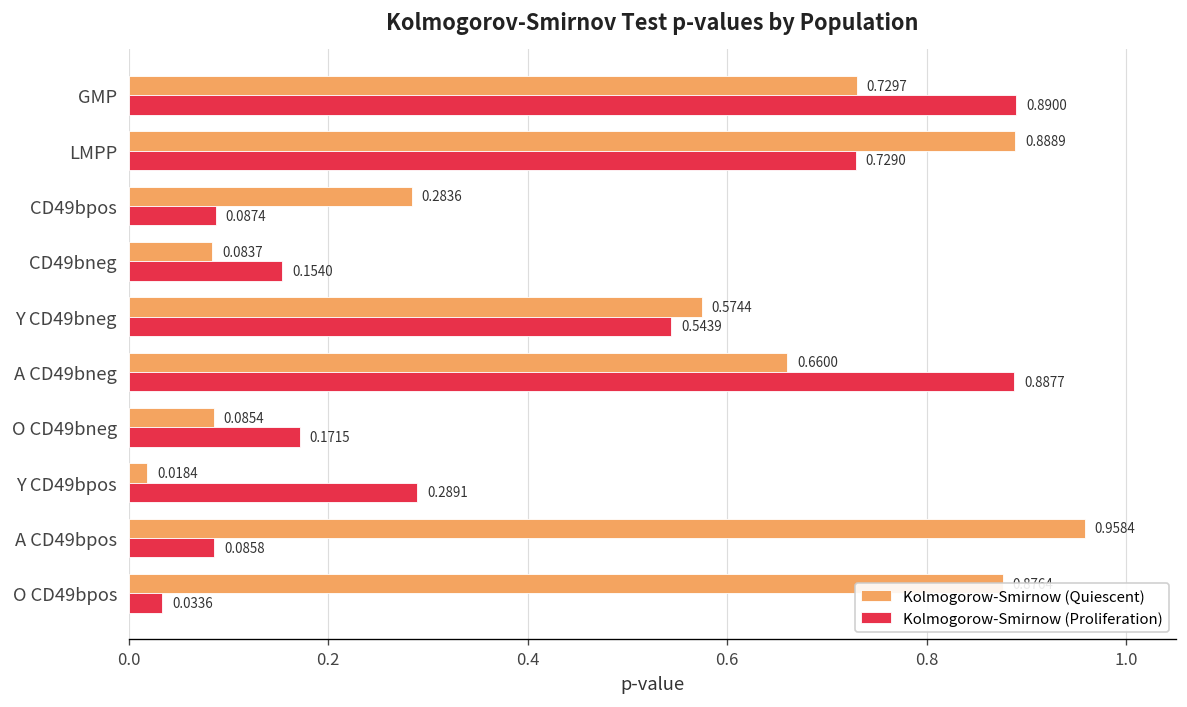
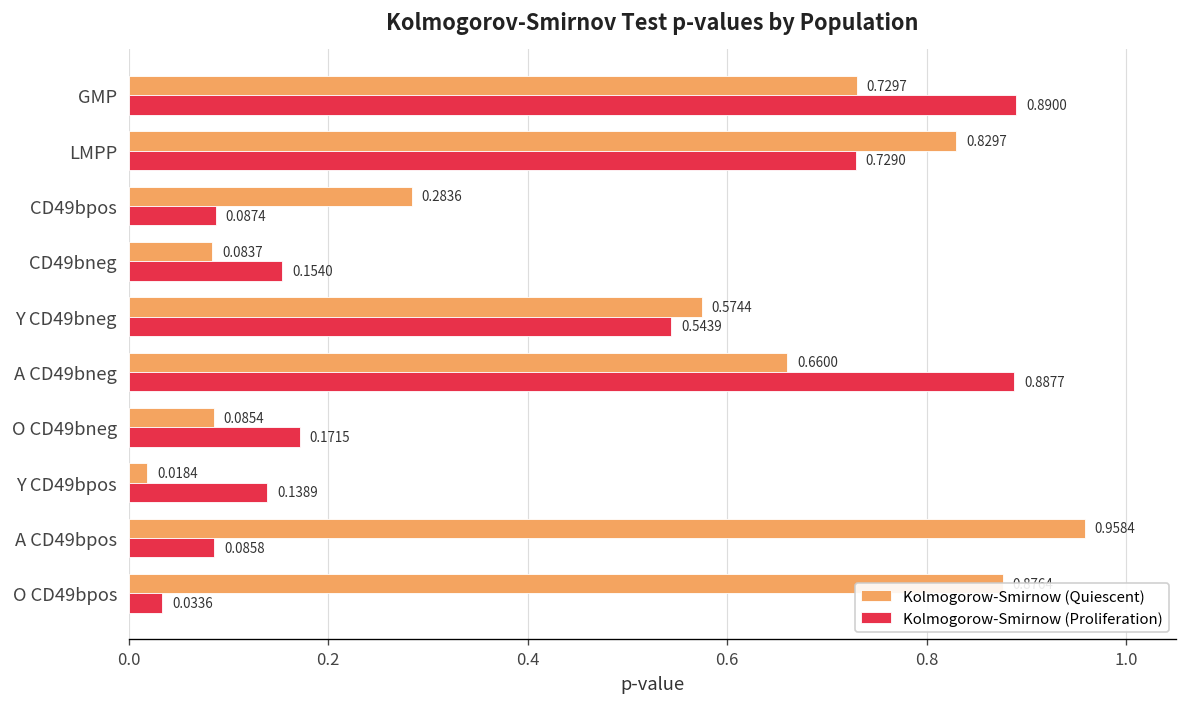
  {
    "Kolmogorow-Smirnow (Quiescent)": {
      "GMP": 0.7297,
-     "LMPP": 0.8889,
+     "LMPP": 0.8297,
      "CD49bpos": 0.2836,
      "CD49bneg": 0.0837,
      "Y CD49bneg": 0.5744,
      "A CD49bneg": 0.6600,
      "O CD49bneg": 0.0854,
      "Y CD49bpos": 0.0184,
      "A CD49bpos": 0.9584
    },
    "Kolmogorow-Smirnow (Proliferation)": {
      "GMP": 0.8900,
      "LMPP": 0.7290,
      "CD49bpos": 0.0874,
      "CD49bneg": 0.1540,
      "Y CD49bneg": 0.5439,
      "A CD49bneg": 0.8877,
      "O CD49bneg": 0.1715,
-     "Y CD49bpos": 0.2891,
+     "Y CD49bpos": 0.1389,
      "A CD49bpos": 0.0858,
      "O CD49bpos": 0.0336
    }
  }
